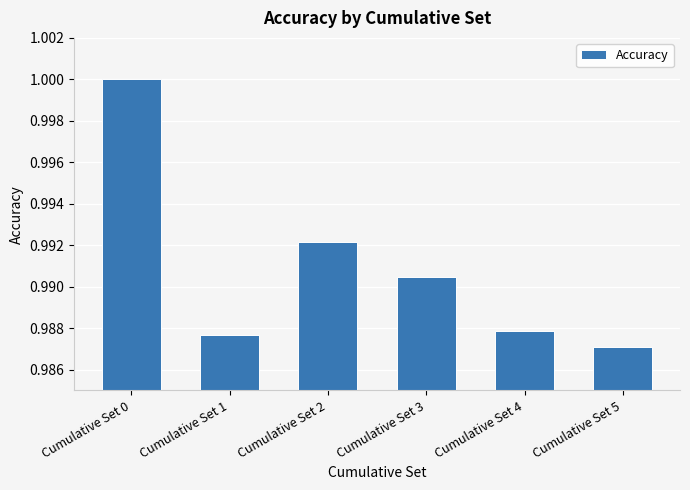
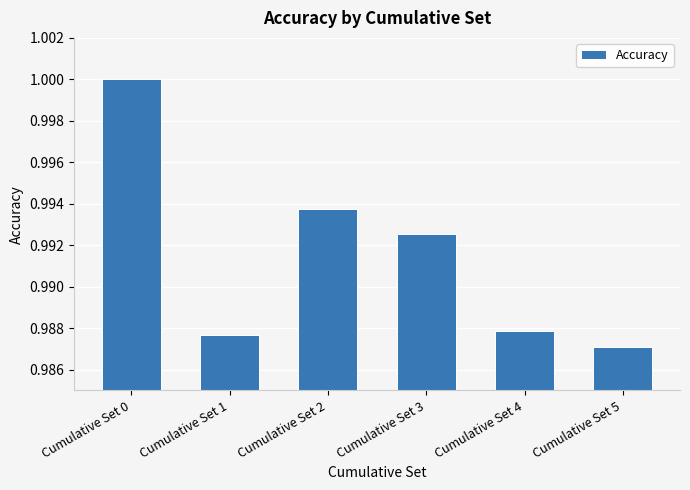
  {
    "Cumulative Set 0": 1.0000,
    "Cumulative Set 1": 0.9877,
-   "Cumulative Set 2": 0.9922,
-   "Cumulative Set 3": 0.9905,
+   "Cumulative Set 2": 0.9937,
+   "Cumulative Set 3": 0.9926,
    "Cumulative Set 4": 0.9879,
    "Cumulative Set 5": 0.9871
  }
